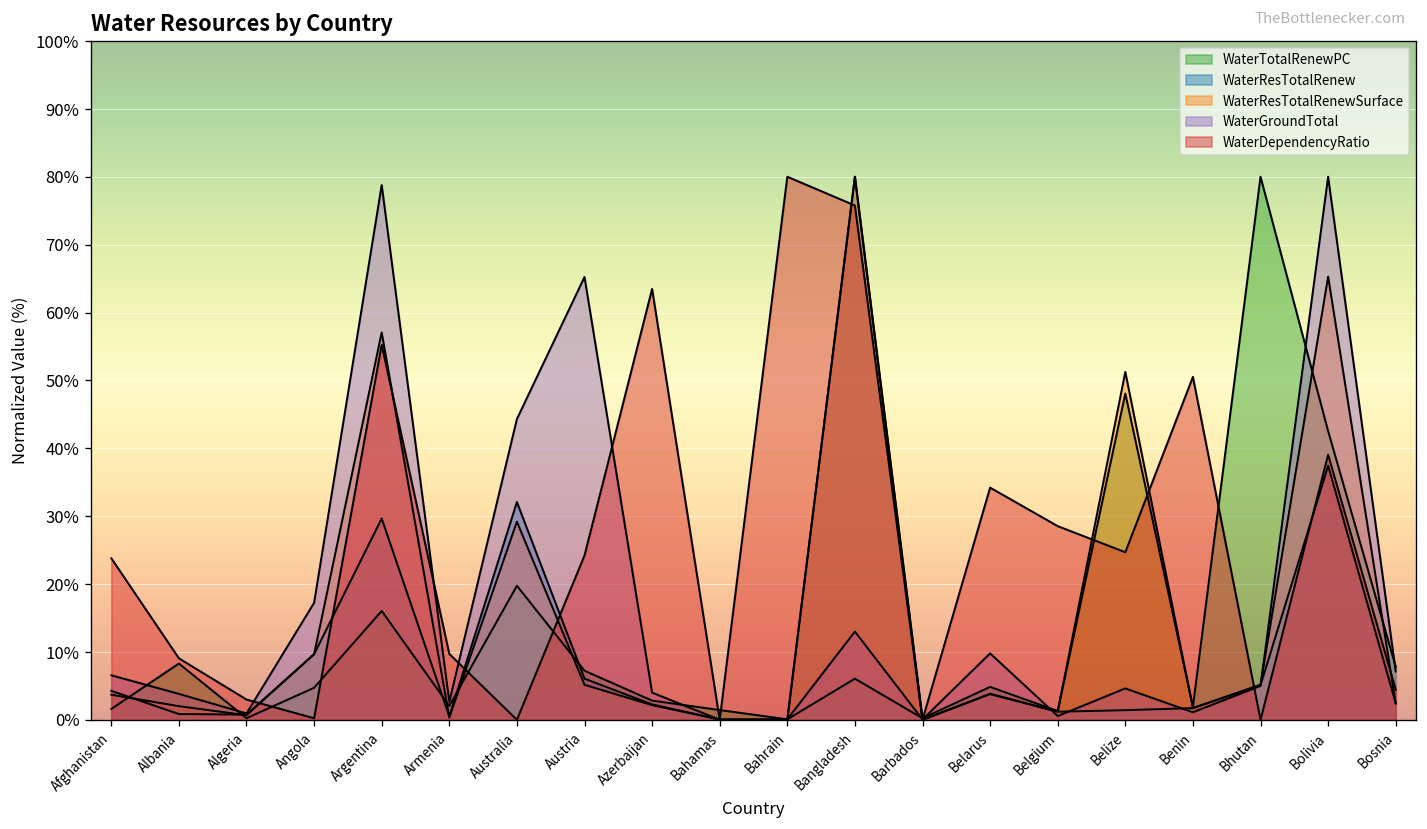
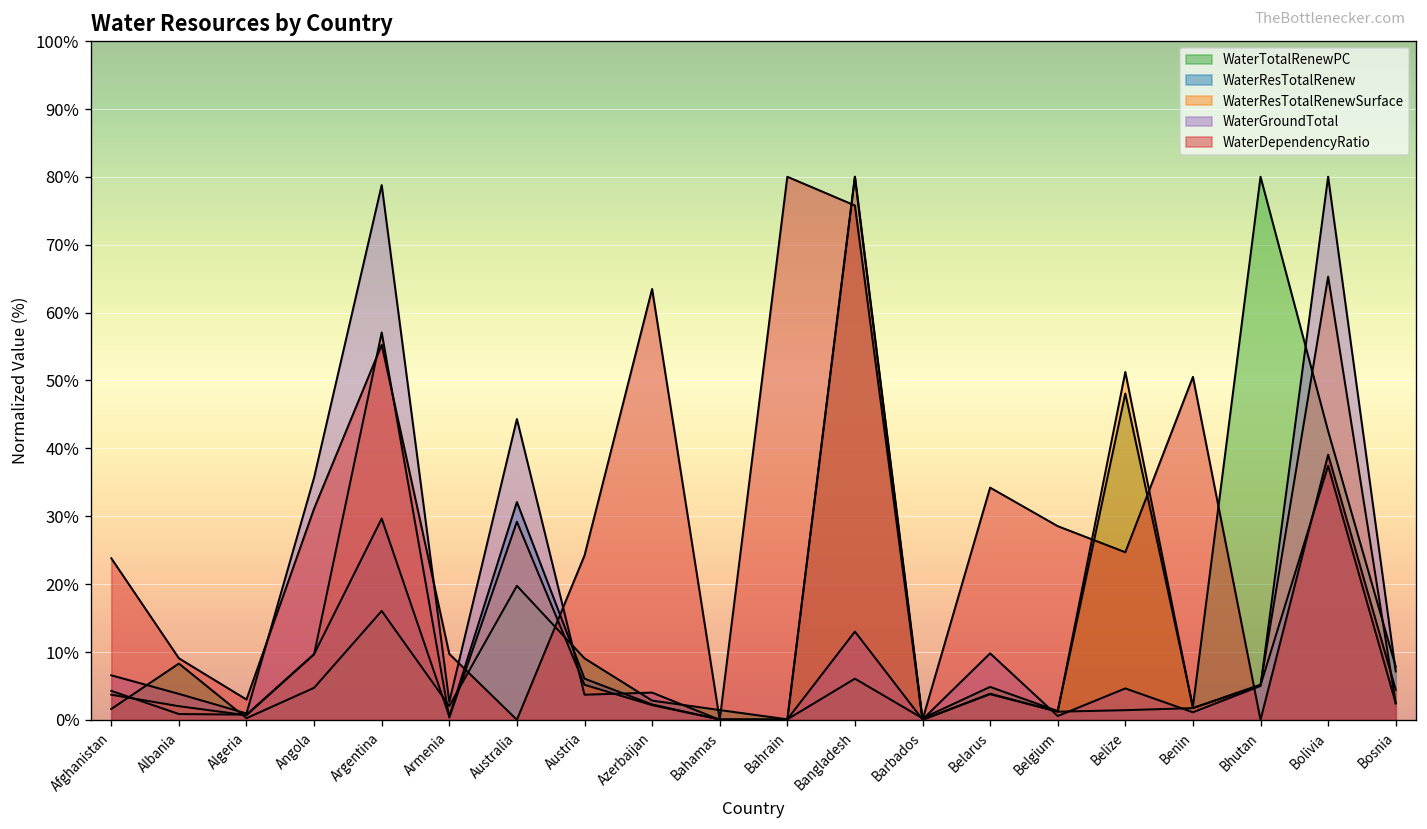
  {
    "WaterTotalRenewPC": {
      "Afghanistan": "2%",
      "Albania": "8%",
      "Angola": "5%",
      "Argentina": "16%",
      "Armenia": "2%",
      "Australia": "20%",
-     "Austria": "7%",
+     "Austria": "9%",
      "Azerbaijan": "3%",
      "Bahamas": "1%",
      "Bangladesh": "6%",
      "Belarus": "5%",
      "Belize": "48%",
      "Bhutan": "80%",
      "Bolivia": "43%",
      "Bosnia": "8%"
    },
    "WaterResTotalRenew": {
      "Afghanistan": "4%",
      "Albania": "1%",
      "Argentina": "30%",
      "Australia": "32%",
      "Austria": "6%",
      "Belize": "1%",
      "Bolivia": "37%"
    },
    "WaterResTotalRenewSurface": {
      "Afghanistan": "4%",
      "Albania": "2%",
      "Argentina": "57%",
      "Australia": "29%",
      "Austria": "5%",
      "Belize": "51%",
      "Bolivia": "65%"
    },
    "WaterGroundTotal": {
      "Afghanistan": "7%",
      "Albania": "4%",
-     "Angola": "17%",
+     "Angola": "36%",
      "Argentina": "79%",
      "Armenia": "3%",
      "Australia": "44%",
-     "Austria": "65%",
+     "Austria": "4%",
      "Azerbaijan": "4%",
      "Bangladesh": "13%",
      "Belarus": "10%",
      "Belgium": "1%",
      "Belize": "5%",
      "Benin": "1%",
      "Bolivia": "80%",
      "Bosnia": "7%"
    },
    "WaterDependencyRatio": {
      "Afghanistan": "24%",
      "Albania": "9%",
      "Algeria": "3%",
-     "Angola": "0%",
+     "Angola": "31%",
      "Argentina": "55%",
      "Armenia": "10%",
      "Australia": "0%",
      "Austria": "24%",
      "Azerbaijan": "63%",
      "Bahrain": "80%",
      "Bangladesh": "76%",
      "Belarus": "34%",
      "Belgium": "29%",
      "Belize": "25%",
      "Benin": "51%",
      "Bhutan": "0%",
      "Bolivia": "39%",
      "Bosnia": "4%"
    }
  }
